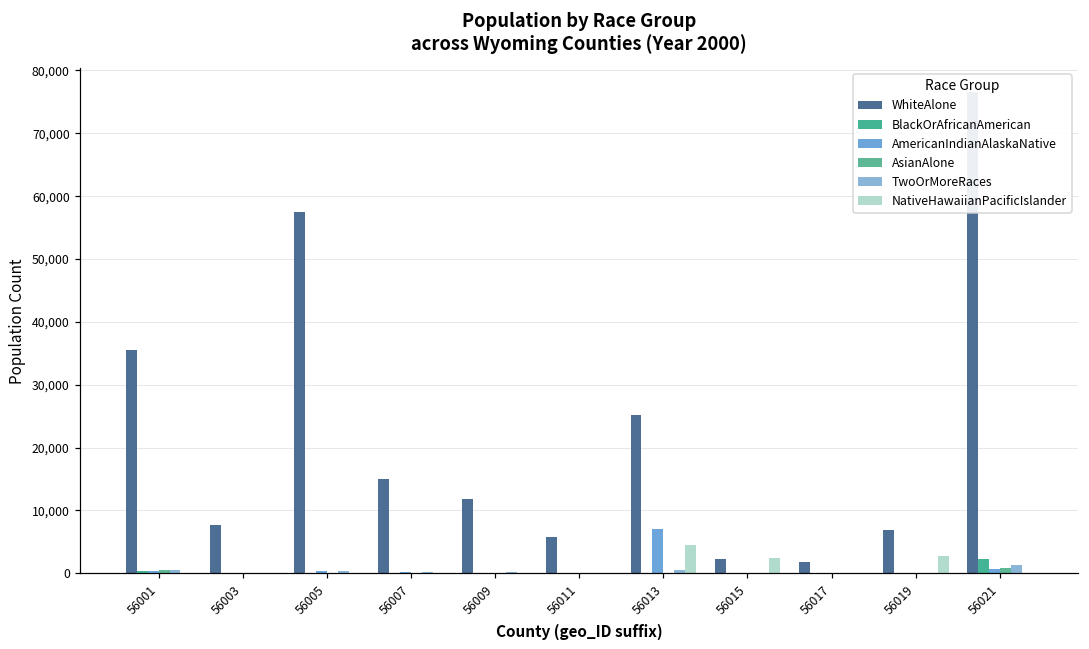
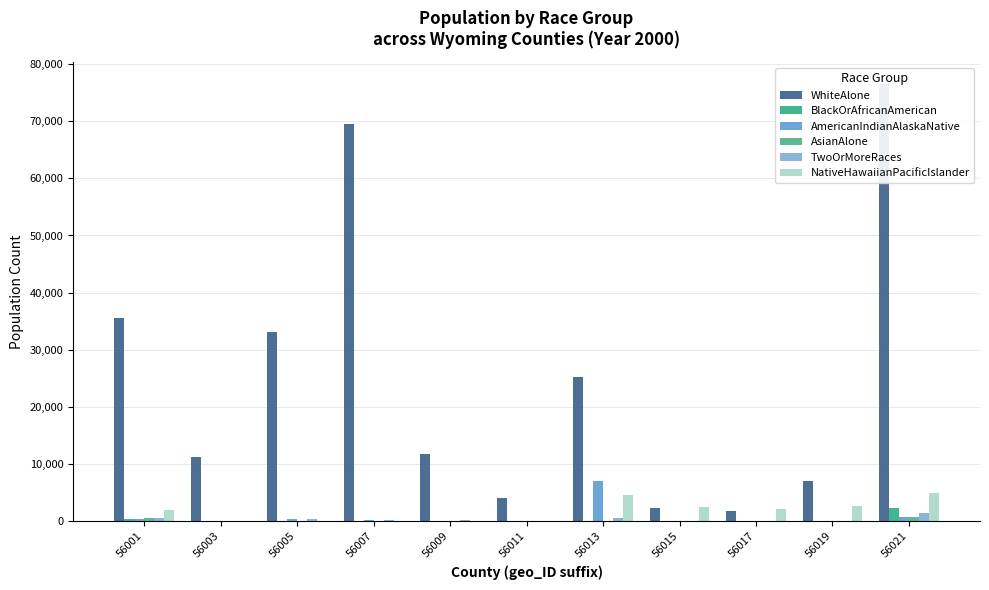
  {
    "WhiteAlone": {
      "56001": "36,000",
-     "56003": "8,000",
-     "56005": "57,000",
-     "56007": "15,000",
+     "56003": "11,000",
+     "56005": "33,000",
+     "56007": "69,000",
      "56009": "12,000",
-     "56011": "6,000",
+     "56011": "4,000",
      "56013": "25,000",
      "56015": "2,000",
      "56017": "2,000",
      "56019": "7,000"
    },
    "NativeHawaiianPacificIslander": {
-     "56001": "0",
+     "56001": "2,000",
      "56011": "0",
      "56013": "5,000",
      "56015": "2,000",
-     "56017": "0",
+     "56017": "2,000",
      "56019": "3,000",
-     "56021": "0"
+     "56021": "5,000"
    }
  }
